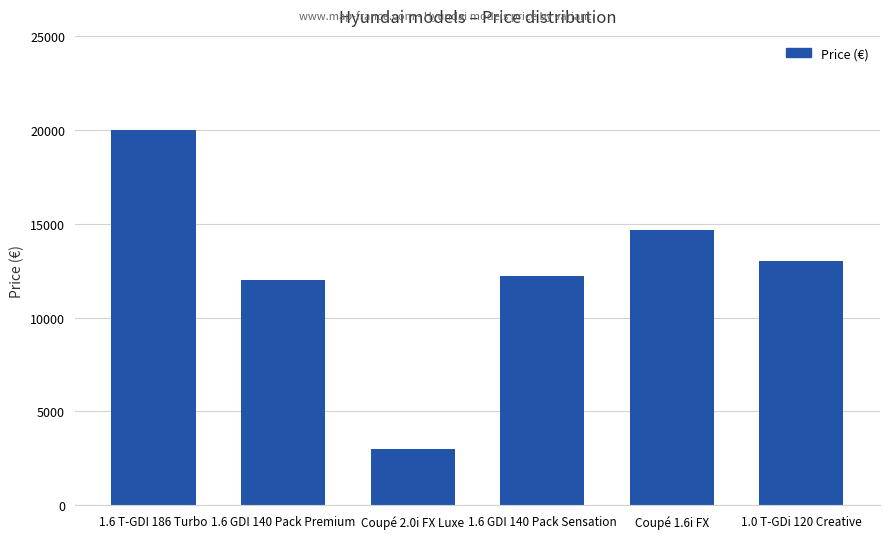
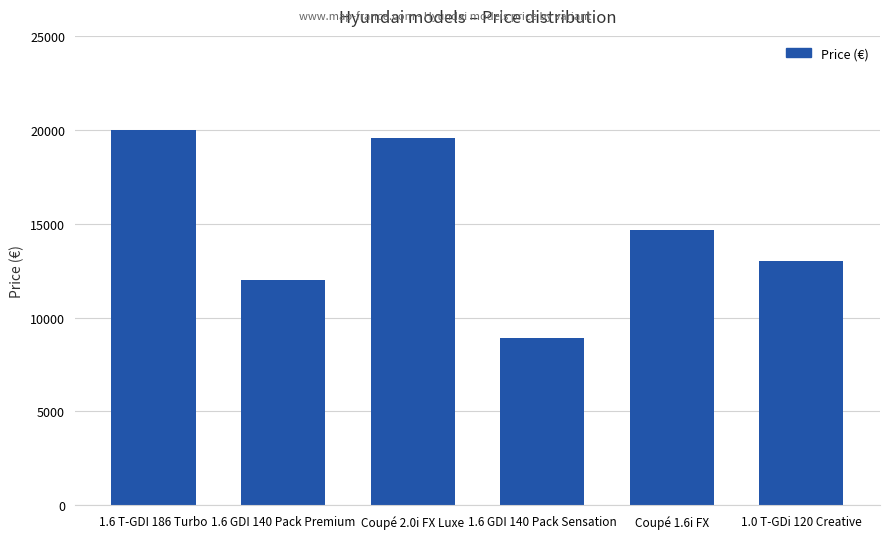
  {
    "1.6 T-GDI 186 Turbo": 20000,
    "1.6 GDI 140 Pack Premium": 12000,
-   "Coupé 2.0i FX Luxe": 3000,
-   "1.6 GDI 140 Pack Sensation": 12200,
+   "Coupé 2.0i FX Luxe": 19600,
+   "1.6 GDI 140 Pack Sensation": 8900,
    "Coupé 1.6i FX": 14600,
    "1.0 T-GDi 120 Creative": 13000
  }
